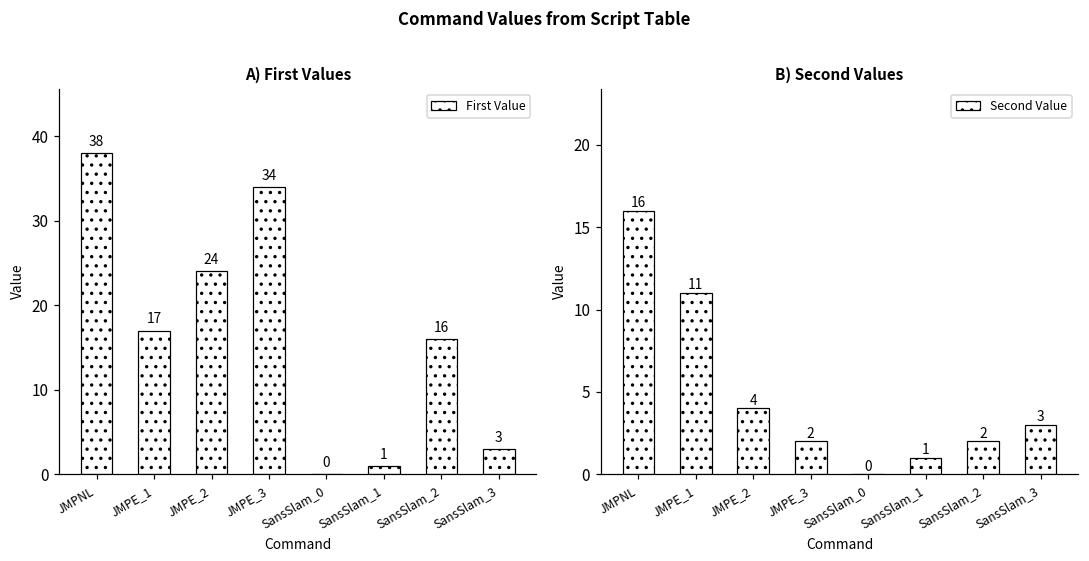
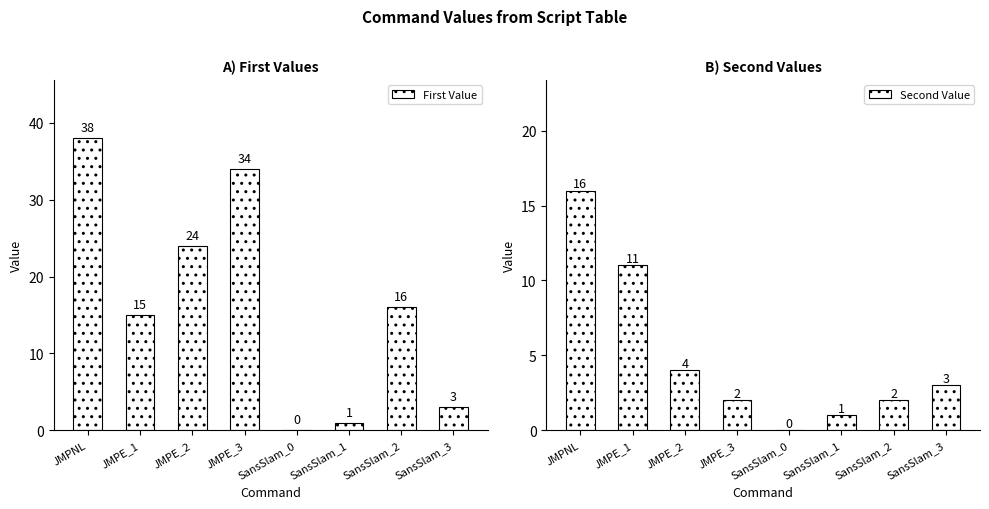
  {
    "A) First Values": {
      "JMPNL": 38,
-     "JMPE_1": 17,
+     "JMPE_1": 15,
      "JMPE_2": 24,
      "JMPE_3": 34,
      "SansSlam_0": 0,
      "SansSlam_1": 1,
      "SansSlam_2": 16,
      "SansSlam_3": 3
    },
    "B) Second Values": {
      "JMPNL": 16,
      "JMPE_1": 11,
      "JMPE_2": 4,
      "JMPE_3": 2,
      "SansSlam_0": 0,
      "SansSlam_1": 1,
      "SansSlam_2": 2,
      "SansSlam_3": 3
    }
  }
